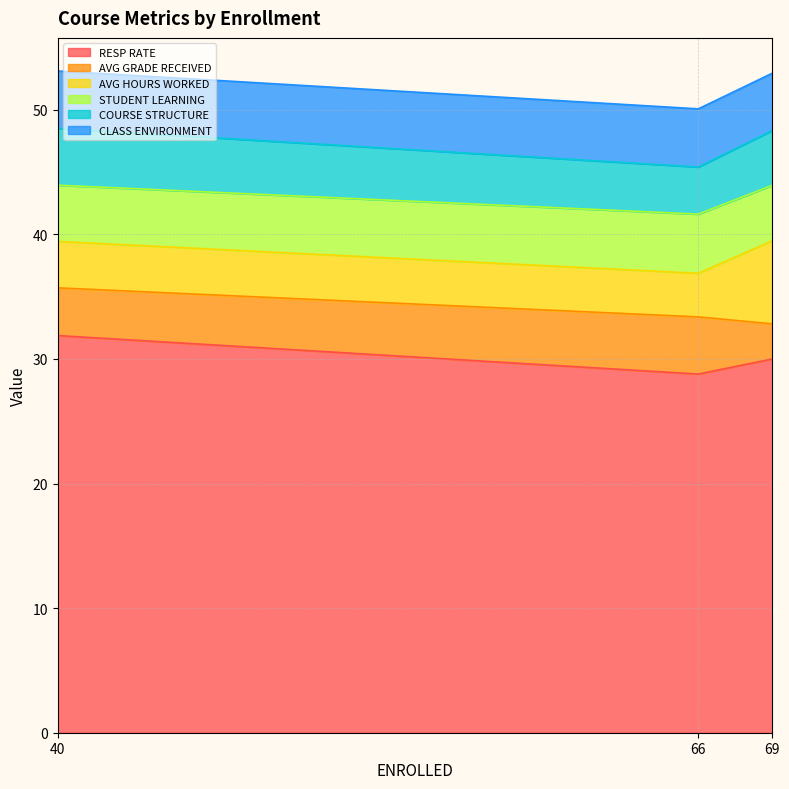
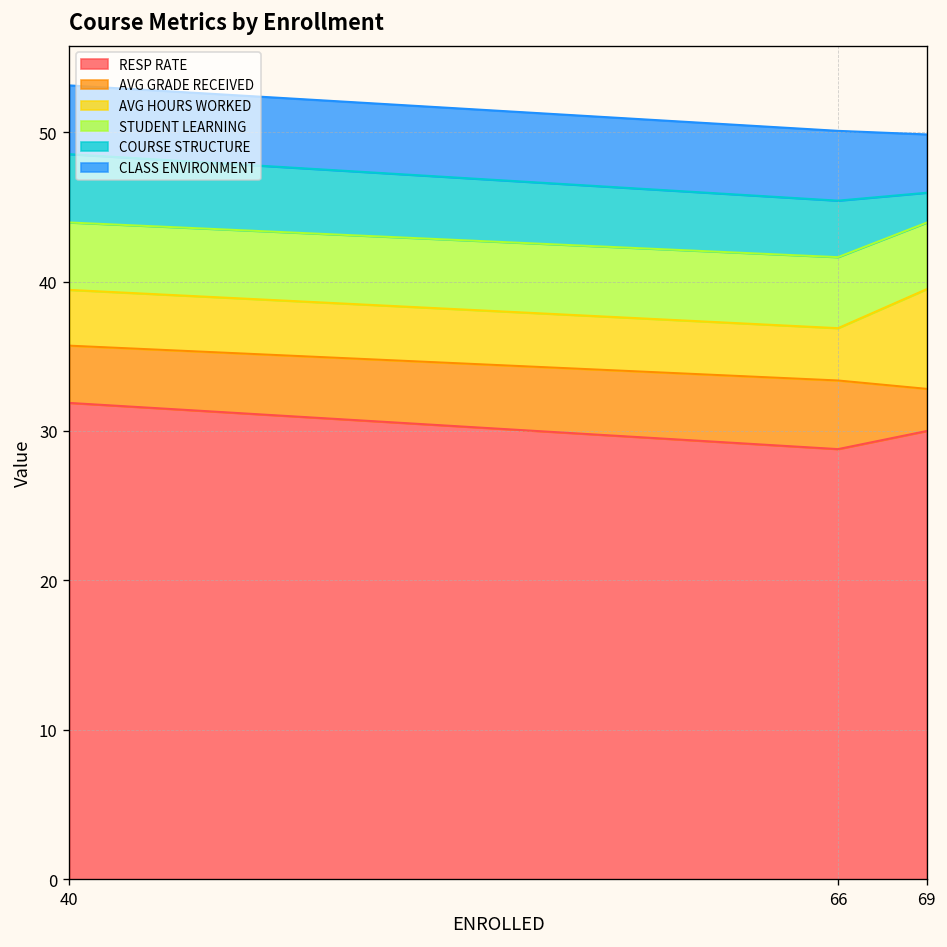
  {
    "RESP RATE": {
      "40": 31.9,
      "66": 28.8,
      "69": 30.0
    },
    "AVG GRADE RECEIVED": {
      "40": 3.8,
      "66": 4.6,
      "69": 2.8
    },
    "AVG HOURS WORKED": {
      "40": 3.7,
      "66": 3.5,
      "69": 6.7
    },
    "STUDENT LEARNING": {
      "40": 4.5,
      "66": 4.8,
      "69": 4.5
    },
    "COURSE STRUCTURE": {
      "40": 4.6,
      "66": 3.8,
-     "69": 4.4
+     "69": 2.0
    },
    "CLASS ENVIRONMENT": {
      "40": 4.6,
      "66": 4.7,
-     "69": 4.6
+     "69": 3.9
    }
  }
